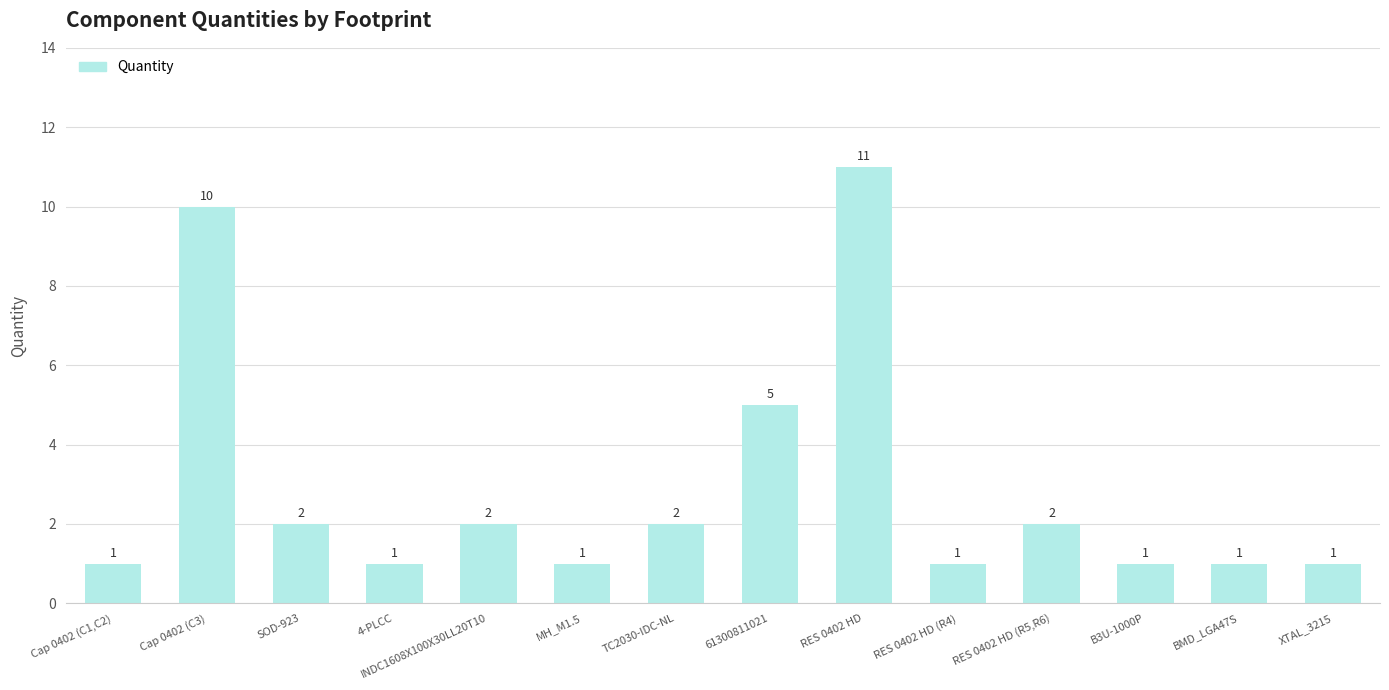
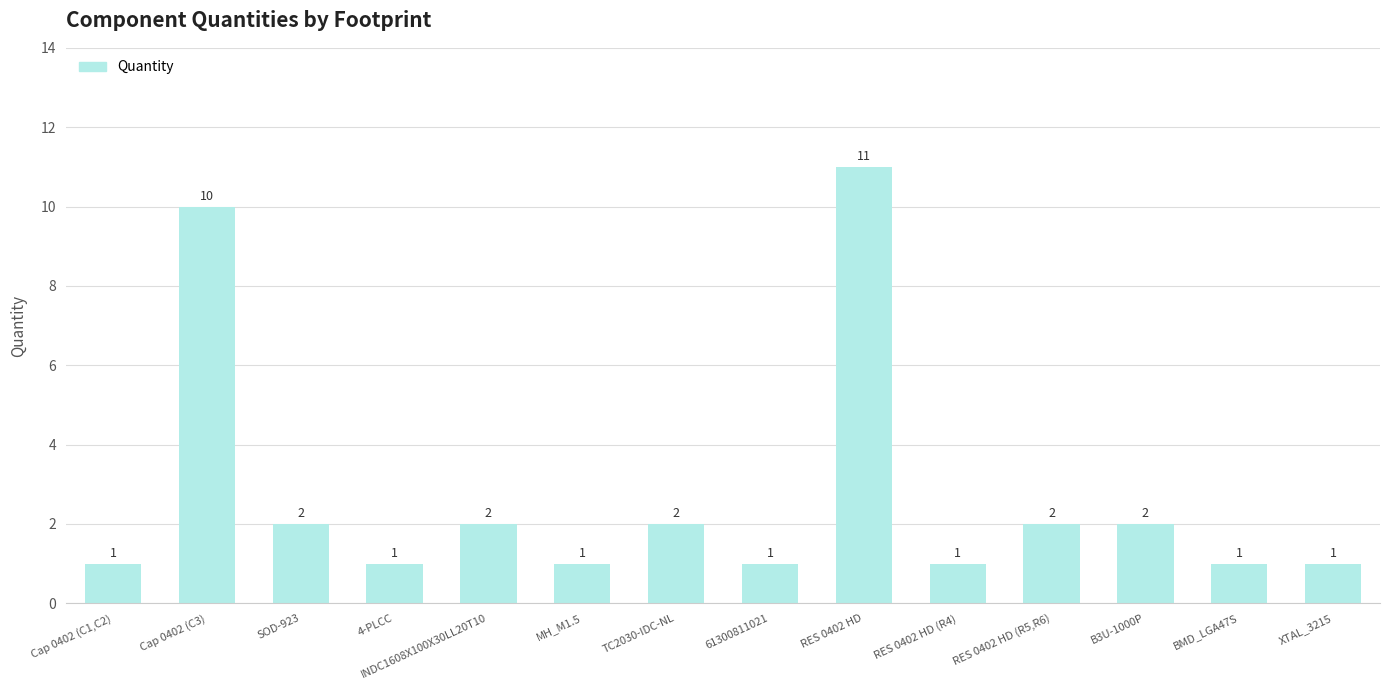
  {
    "Cap 0402 (C1,C2)": 1,
    "Cap 0402 (C3)": 10,
    "SOD-923": 2,
    "4-PLCC": 1,
    "INDC1608X100X30LL20T10": 2,
    "MH_M1.5": 1,
    "TC2030-IDC-NL": 2,
-   "61300811021": 5,
+   "61300811021": 1,
    "RES 0402 HD": 11,
    "RES 0402 HD (R4)": 1,
    "RES 0402 HD (R5,R6)": 2,
-   "B3U-1000P": 1,
+   "B3U-1000P": 2,
    "BMD_LGA47S": 1,
    "XTAL_3215": 1
  }
